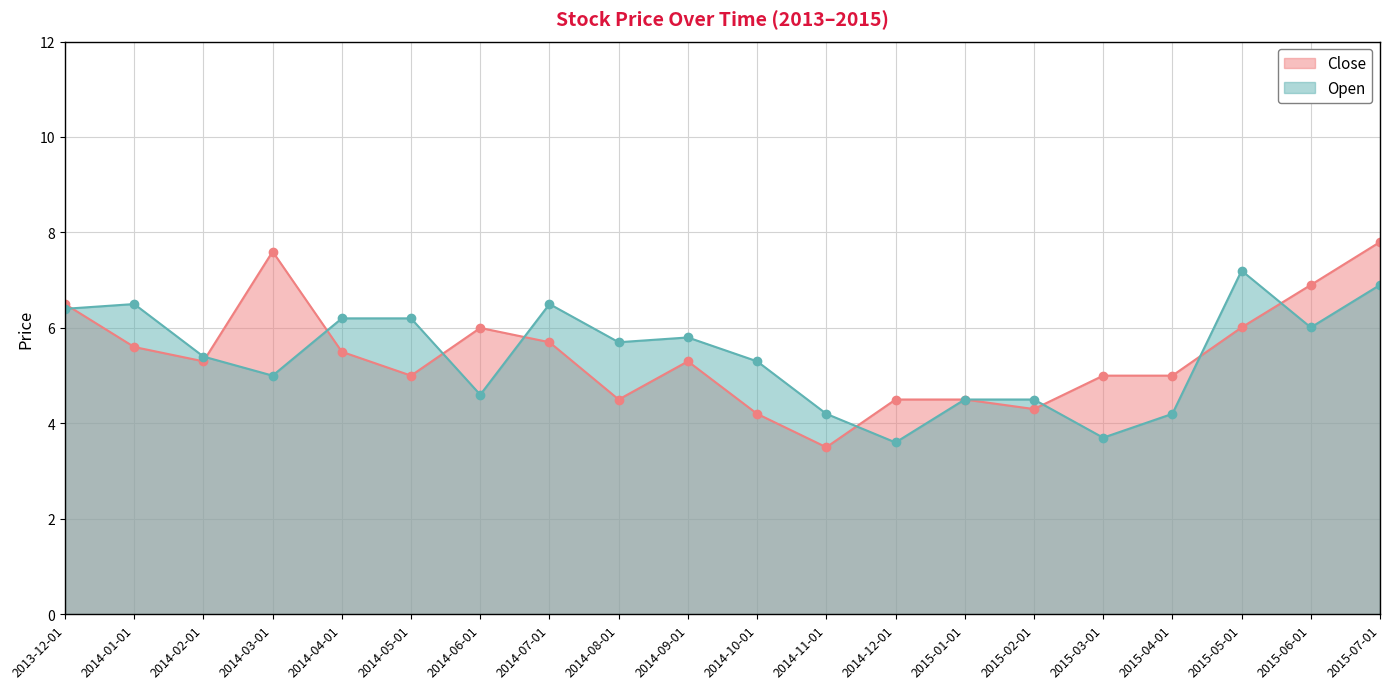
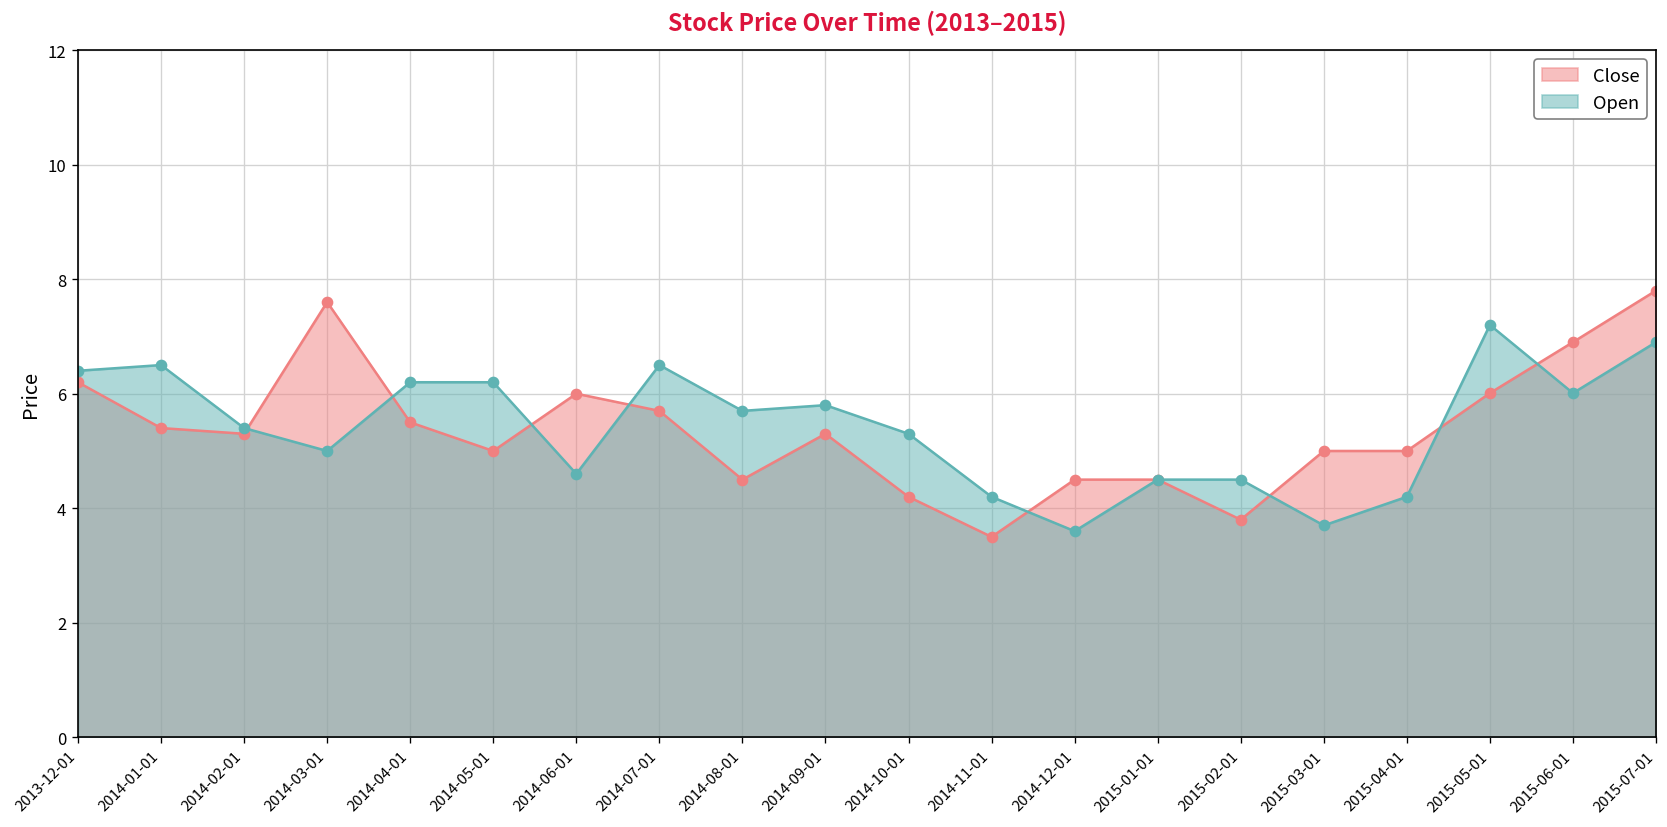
  {
    "Close": {
-     "2013-12-01": 6.5,
-     "2014-01-01": 5.6,
+     "2013-12-01": 6.2,
+     "2014-01-01": 5.4,
      "2014-02-01": 5.3,
      "2014-03-01": 7.6,
      "2014-04-01": 5.5,
      "2014-05-01": 5.0,
      "2014-06-01": 6.0,
      "2014-07-01": 5.7,
      "2014-08-01": 4.5,
      "2014-09-01": 5.3,
      "2014-10-01": 4.2,
      "2014-11-01": 3.5,
      "2014-12-01": 4.5,
-     "2015-02-01": 4.3,
+     "2015-02-01": 3.8,
      "2015-03-01": 5.0,
      "2015-04-01": 5.0,
      "2015-05-01": 6.0,
      "2015-06-01": 6.9,
      "2015-07-01": 7.8
    },
    "Open": {
      "2013-12-01": 6.4,
      "2014-01-01": 6.5,
      "2014-02-01": 5.4,
      "2014-03-01": 5.0,
      "2014-04-01": 6.2,
      "2014-05-01": 6.2,
      "2014-06-01": 4.6,
      "2014-07-01": 6.5,
      "2014-08-01": 5.7,
      "2014-09-01": 5.8,
      "2014-10-01": 5.3,
      "2014-11-01": 4.2,
      "2014-12-01": 3.6,
      "2015-02-01": 4.5,
      "2015-03-01": 3.7,
      "2015-04-01": 4.2,
      "2015-05-01": 7.2,
      "2015-06-01": 6.0,
      "2015-07-01": 6.9
    }
  }
